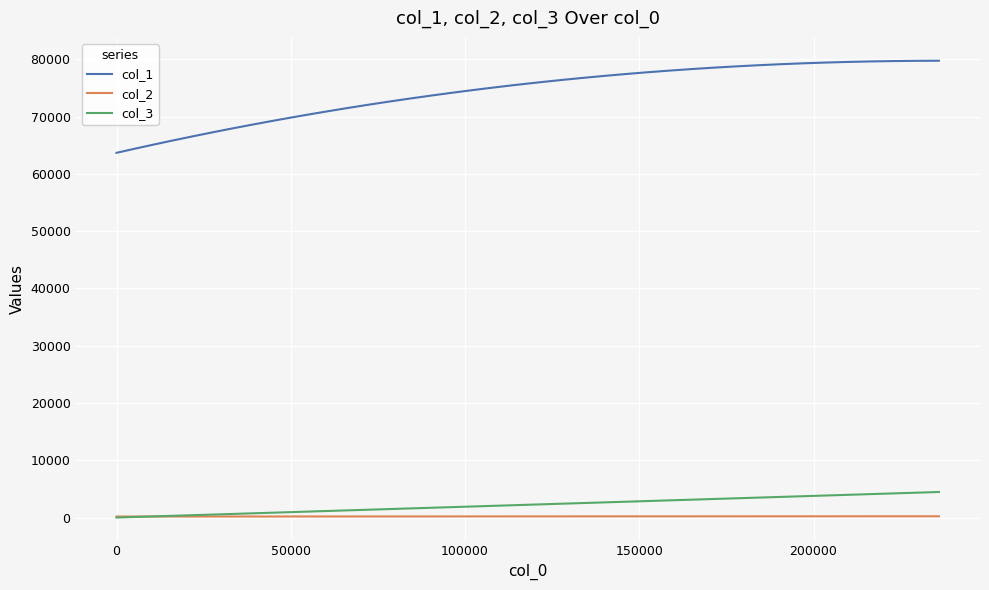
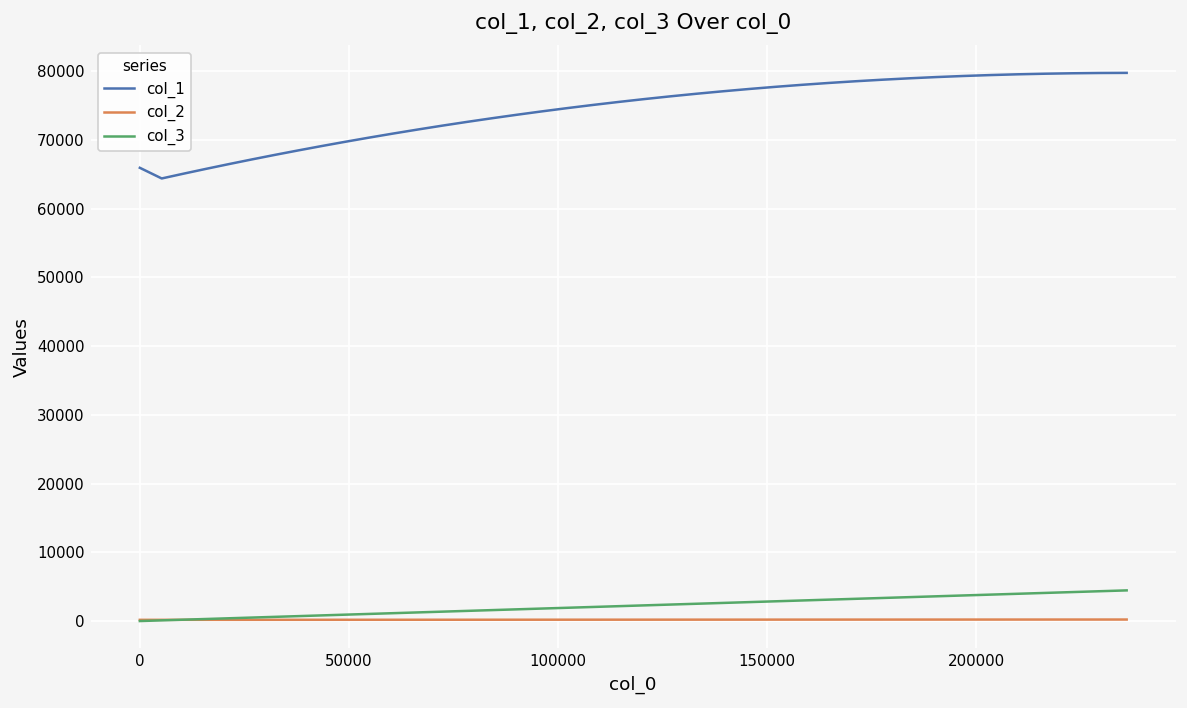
  {
    "col_1": {
-     "0": 64000
+     "0": 66000
    }
  }
